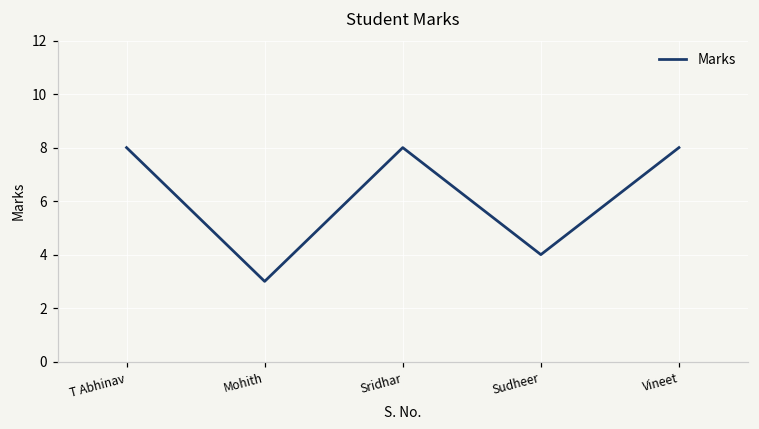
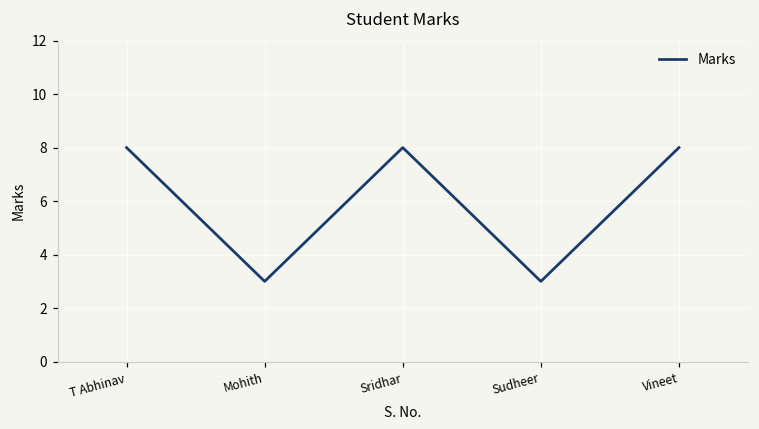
  {
    "T Abhinav": 8,
    "Mohith": 3,
    "Sridhar": 8,
-   "Sudheer": 4,
+   "Sudheer": 3,
    "Vineet": 8
  }
